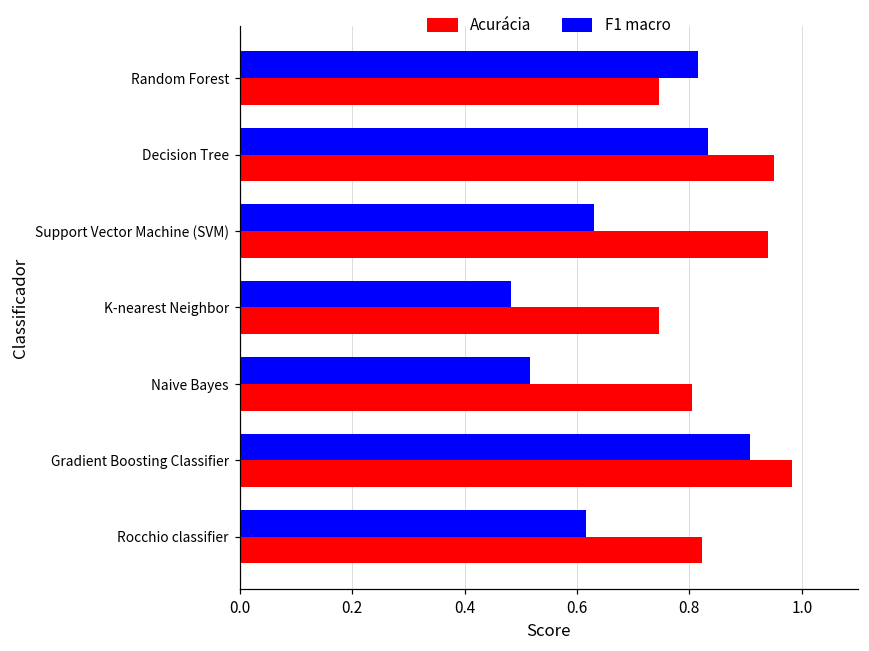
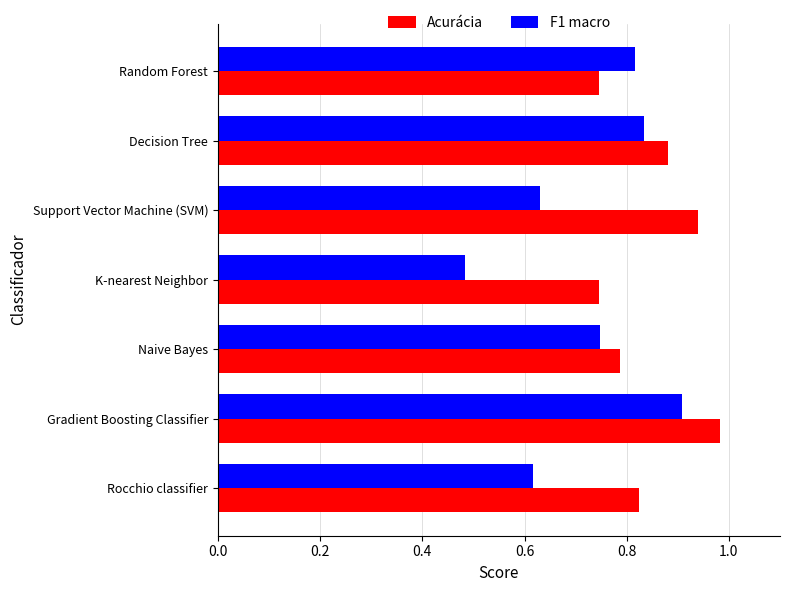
  {
    "Acurácia": {
      "Random Forest": 0.75,
-     "Decision Tree": 0.95,
+     "Decision Tree": 0.88,
      "Support Vector Machine (SVM)": 0.94,
      "K-nearest Neighbor": 0.75,
-     "Naive Bayes": 0.80,
+     "Naive Bayes": 0.79,
      "Gradient Boosting Classifier": 0.98,
      "Rocchio classifier": 0.82
    },
    "F1 macro": {
      "Random Forest": 0.82,
      "Decision Tree": 0.83,
      "Support Vector Machine (SVM)": 0.63,
      "K-nearest Neighbor": 0.48,
-     "Naive Bayes": 0.52,
+     "Naive Bayes": 0.75,
      "Gradient Boosting Classifier": 0.91,
      "Rocchio classifier": 0.62
    }
  }
